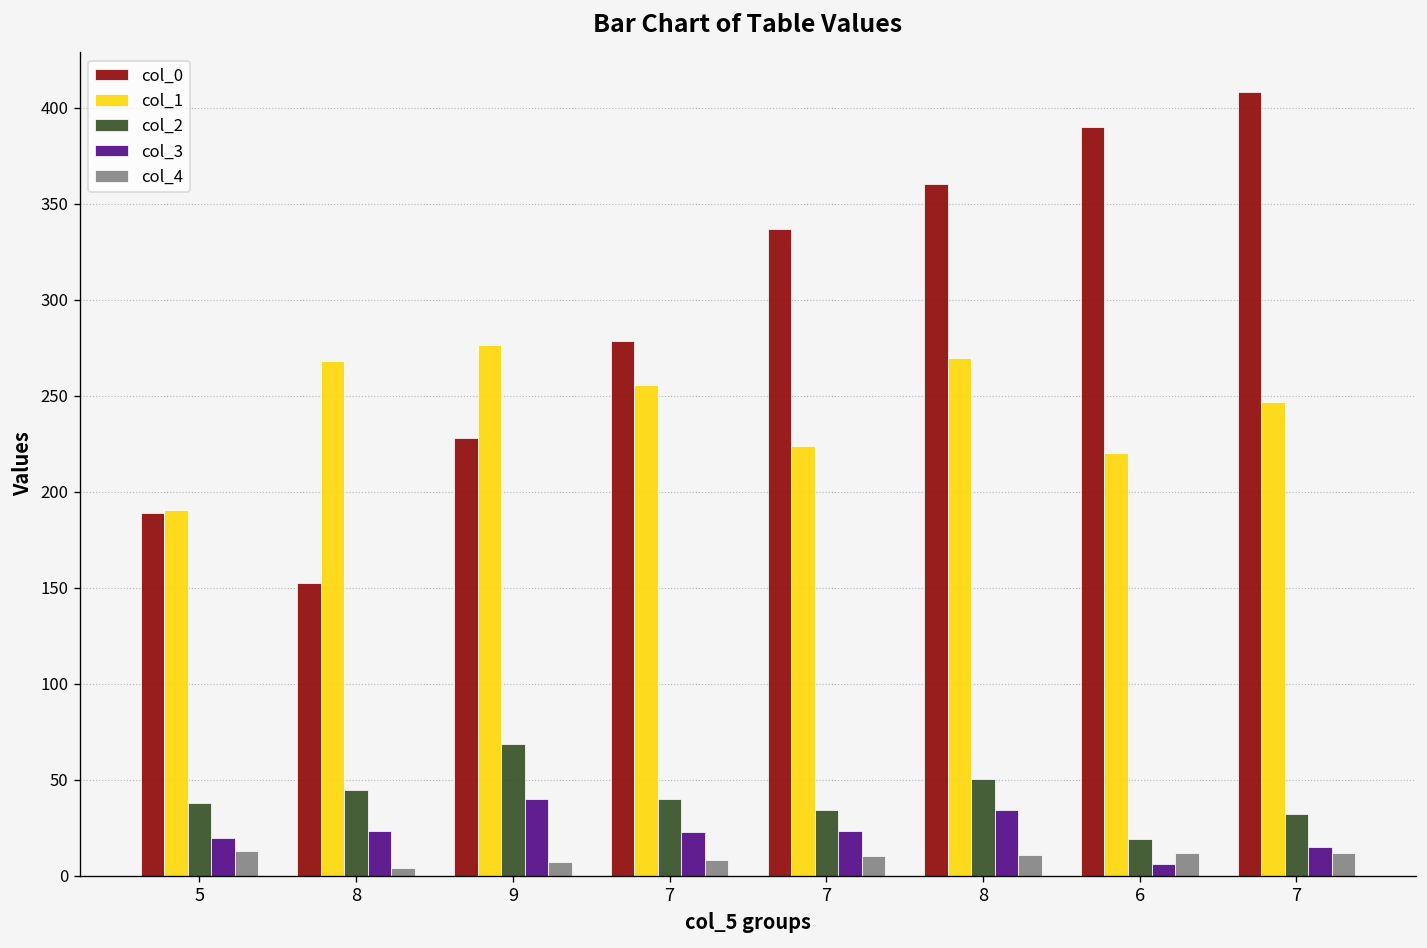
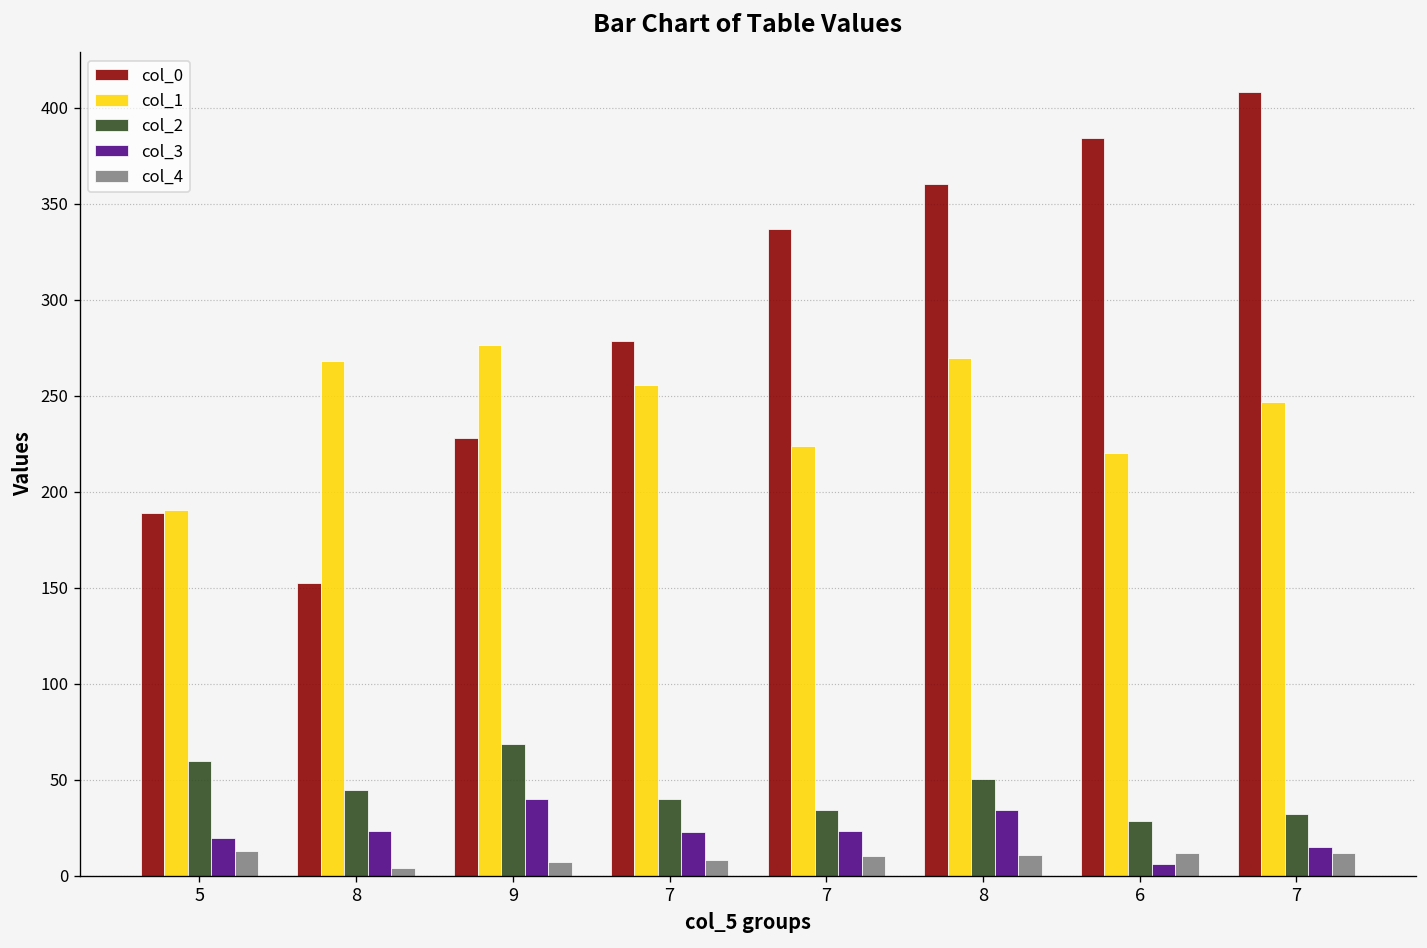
  {
    "col_0": {
      "5": 189,
      "9": 228,
-     "6": 390
+     "6": 384
    },
    "col_1": {
      "5": 190,
      "9": 277,
      "6": 220
    },
    "col_2": {
-     "5": 38,
+     "5": 60,
      "9": 69,
-     "6": 19
+     "6": 29
    },
    "col_3": {
      "5": 20,
      "9": 40,
      "6": 6
    },
    "col_4": {
      "5": 13,
      "9": 7,
      "6": 12
    }
  }
